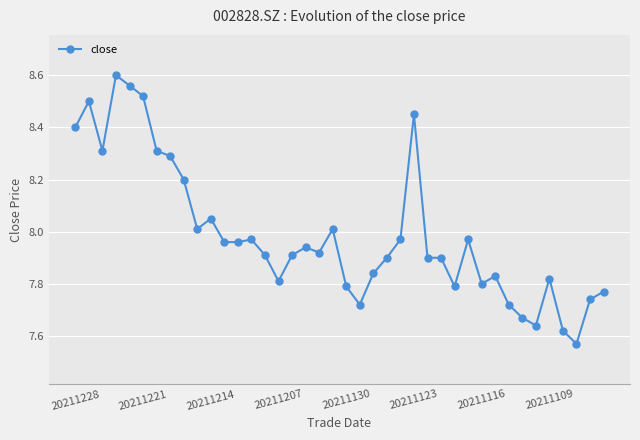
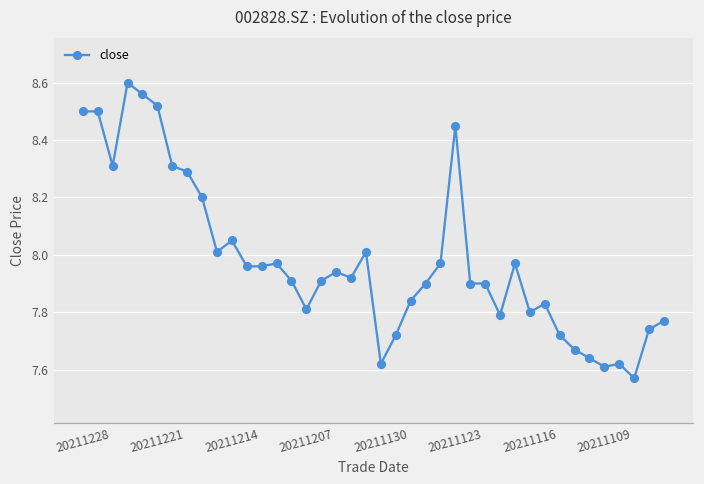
  {
-   "20211228": 8.4,
+   "20211228": 8.5,
    "20211221": 8.52,
    "20211214": 8.05,
    "20211207": 7.81,
-   "20211130": 7.79,
+   "20211130": 7.62,
    "20211123": 8.45,
    "20211116": 7.80,
-   "20211109": 7.82
+   "20211109": 7.61
  }
